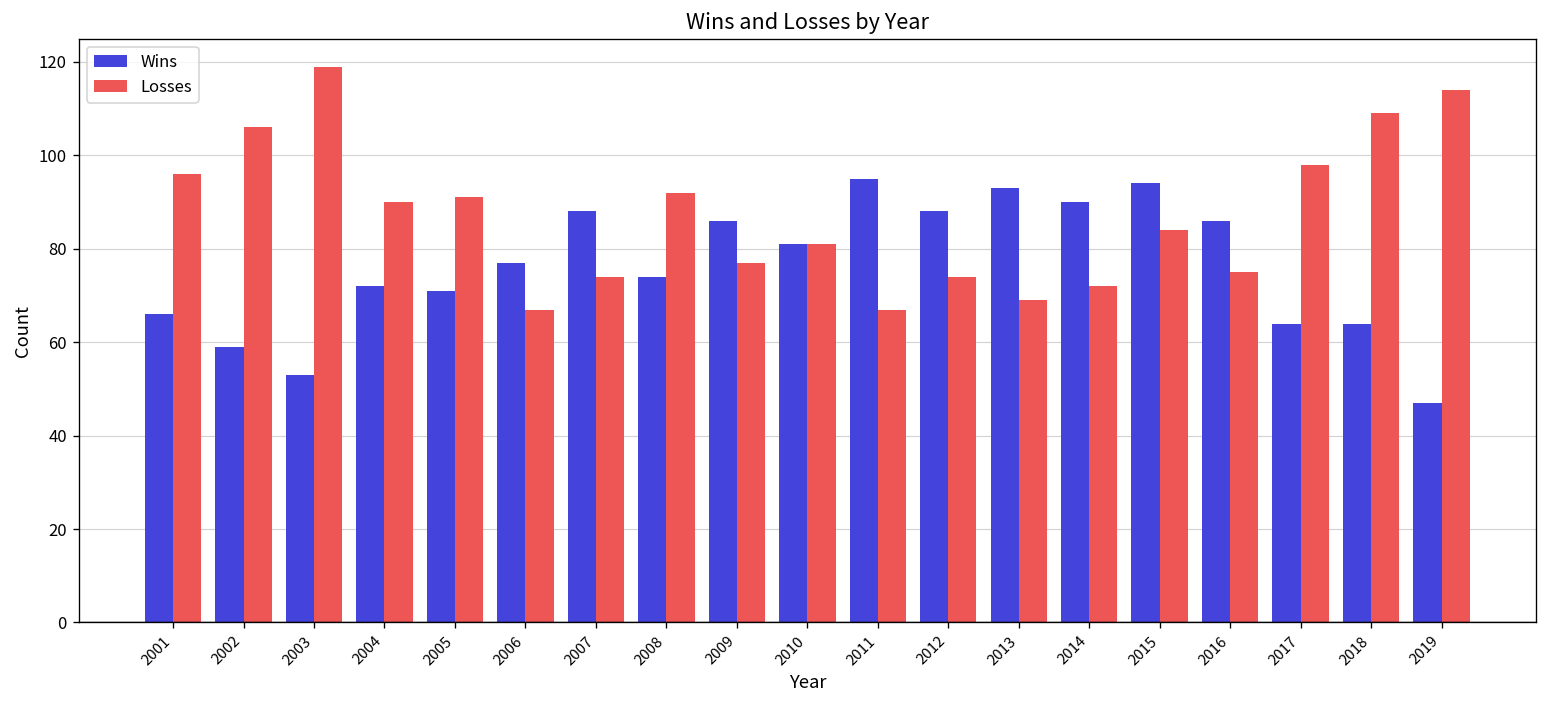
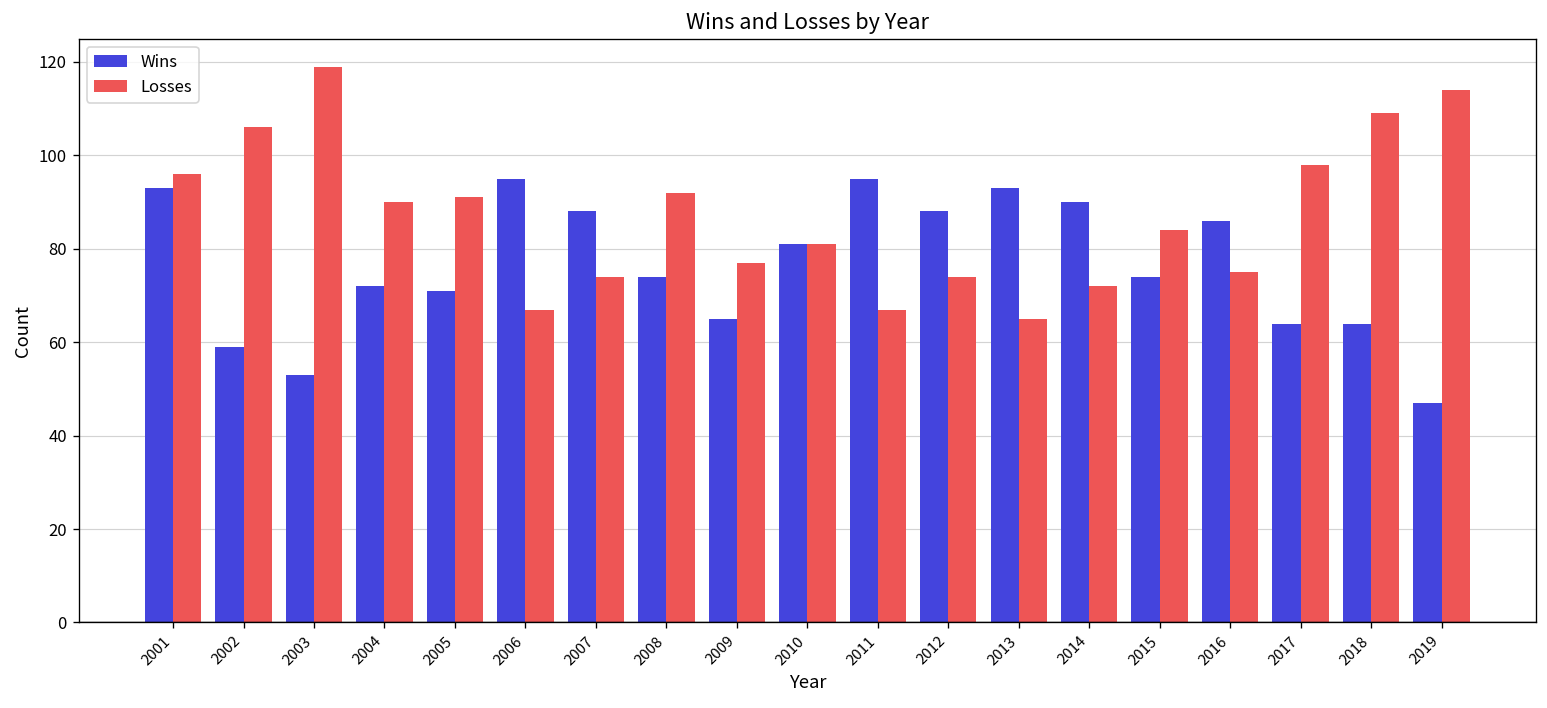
  {
    "Wins": {
-     "2001": 66,
+     "2001": 93,
      "2002": 59,
      "2003": 53,
      "2004": 72,
      "2005": 71,
-     "2006": 77,
+     "2006": 95,
      "2007": 88,
      "2008": 74,
-     "2009": 86,
+     "2009": 65,
      "2010": 81,
      "2011": 95,
      "2012": 88,
      "2013": 93,
      "2014": 90,
-     "2015": 94,
+     "2015": 74,
      "2016": 86,
      "2017": 64,
      "2018": 64,
      "2019": 47
    },
    "Losses": {
      "2001": 96,
      "2002": 106,
      "2003": 119,
      "2004": 90,
      "2005": 91,
      "2006": 67,
      "2007": 74,
      "2008": 92,
      "2009": 77,
      "2010": 81,
      "2011": 67,
      "2012": 74,
-     "2013": 69,
+     "2013": 65,
      "2014": 72,
      "2015": 84,
      "2016": 75,
      "2017": 98,
      "2018": 109,
      "2019": 114
    }
  }
